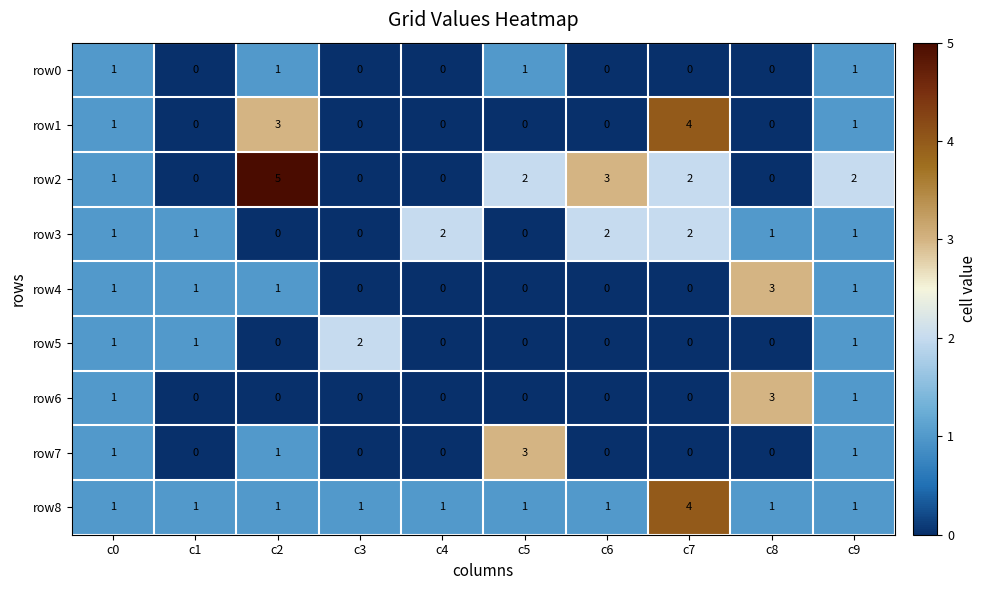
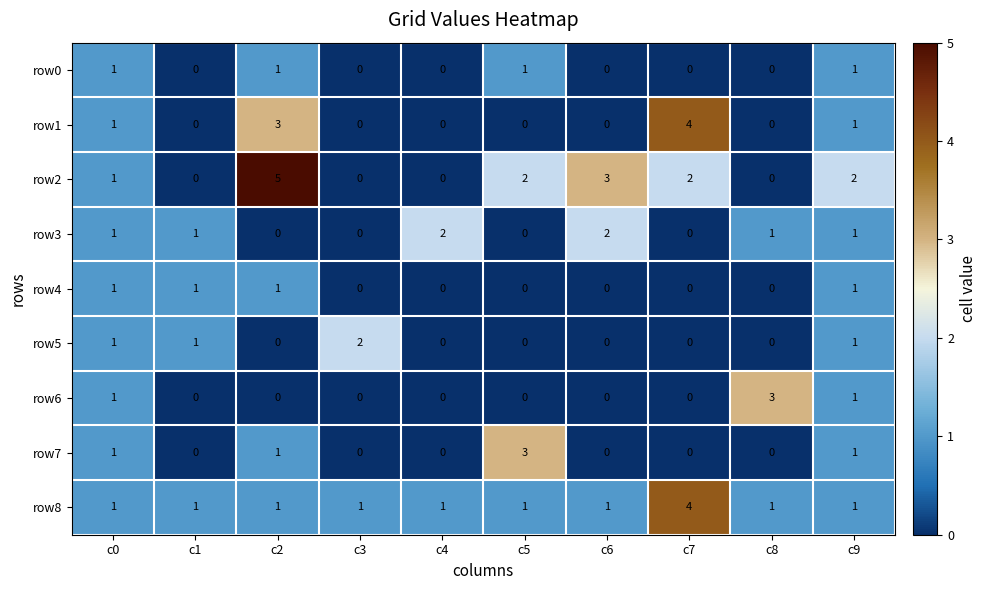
  {
    "row0": {
      "c0": 1,
      "c1": 0,
      "c2": 1,
      "c3": 0,
      "c4": 0,
      "c5": 1,
      "c6": 0,
      "c7": 0,
      "c8": 0,
      "c9": 1
    },
    "row1": {
      "c0": 1,
      "c1": 0,
      "c2": 3,
      "c3": 0,
      "c4": 0,
      "c5": 0,
      "c6": 0,
      "c7": 4,
      "c8": 0,
      "c9": 1
    },
    "row2": {
      "c0": 1,
      "c1": 0,
      "c2": 5,
      "c3": 0,
      "c4": 0,
      "c5": 2,
      "c6": 3,
      "c7": 2,
      "c8": 0,
      "c9": 2
    },
    "row3": {
      "c0": 1,
      "c1": 1,
      "c2": 0,
      "c3": 0,
      "c4": 2,
      "c5": 0,
      "c6": 2,
-     "c7": 2,
+     "c7": 0,
      "c8": 1,
      "c9": 1
    },
    "row4": {
      "c0": 1,
      "c1": 1,
      "c2": 1,
      "c3": 0,
      "c4": 0,
      "c5": 0,
      "c6": 0,
      "c7": 0,
-     "c8": 3,
+     "c8": 0,
      "c9": 1
    },
    "row5": {
      "c0": 1,
      "c1": 1,
      "c2": 0,
      "c3": 2,
      "c4": 0,
      "c5": 0,
      "c6": 0,
      "c7": 0,
      "c8": 0,
      "c9": 1
    },
    "row6": {
      "c0": 1,
      "c1": 0,
      "c2": 0,
      "c3": 0,
      "c4": 0,
      "c5": 0,
      "c6": 0,
      "c7": 0,
      "c8": 3,
      "c9": 1
    },
    "row7": {
      "c0": 1,
      "c1": 0,
      "c2": 1,
      "c3": 0,
      "c4": 0,
      "c5": 3,
      "c6": 0,
      "c7": 0,
      "c8": 0,
      "c9": 1
    },
    "row8": {
      "c0": 1,
      "c1": 1,
      "c2": 1,
      "c3": 1,
      "c4": 1,
      "c5": 1,
      "c6": 1,
      "c7": 4,
      "c8": 1,
      "c9": 1
    }
  }
